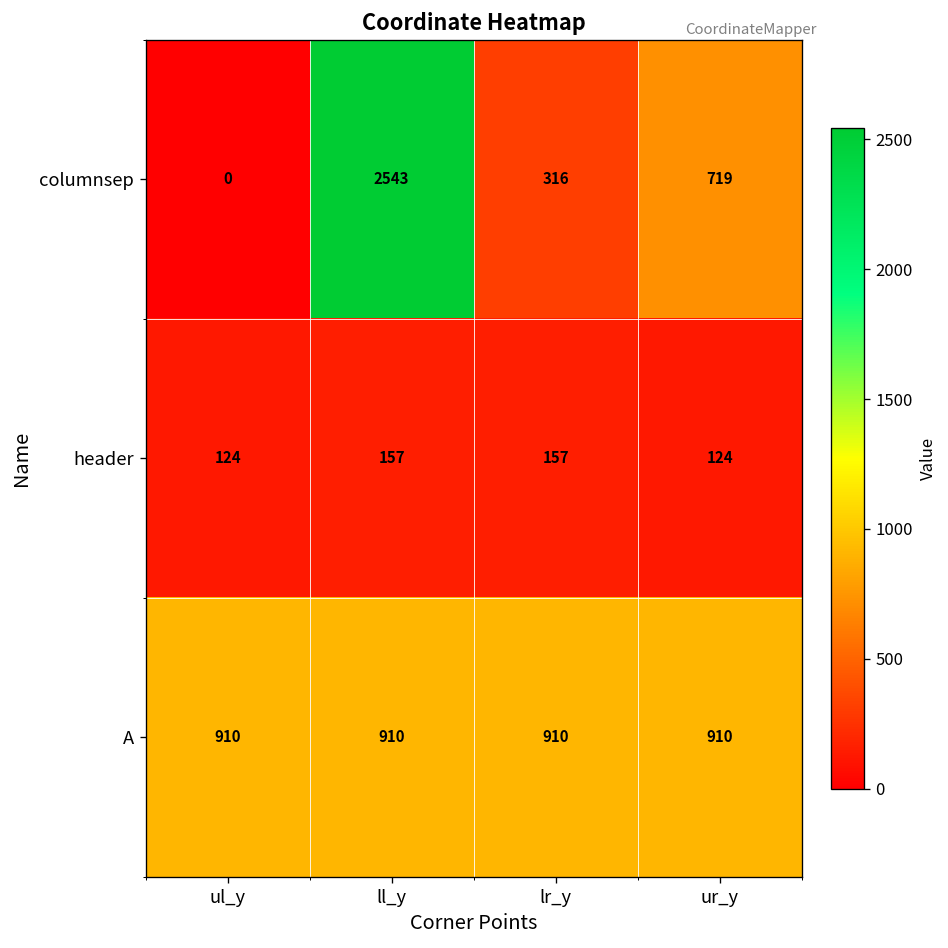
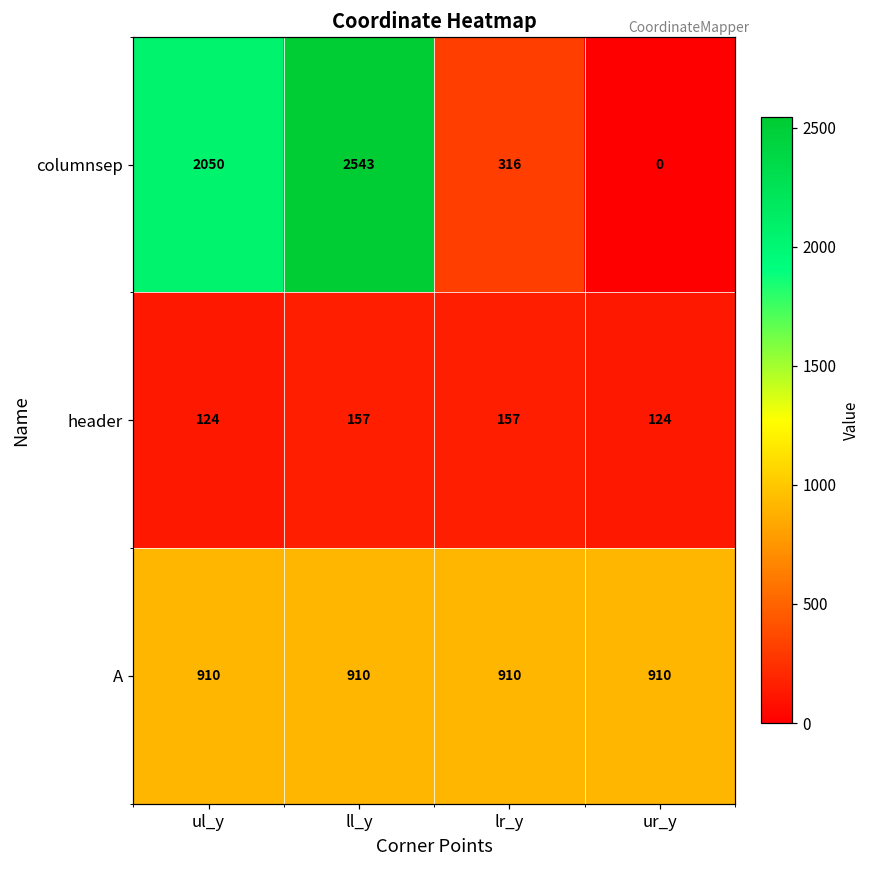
  {
    "columnsep": {
-     "ul_y": 0,
+     "ul_y": 2050,
      "ll_y": 2543,
      "lr_y": 316,
-     "ur_y": 719
+     "ur_y": 0
    },
    "header": {
      "ul_y": 124,
      "ll_y": 157,
      "lr_y": 157,
      "ur_y": 124
    },
    "A": {
      "ul_y": 910,
      "ll_y": 910,
      "lr_y": 910,
      "ur_y": 910
    }
  }
